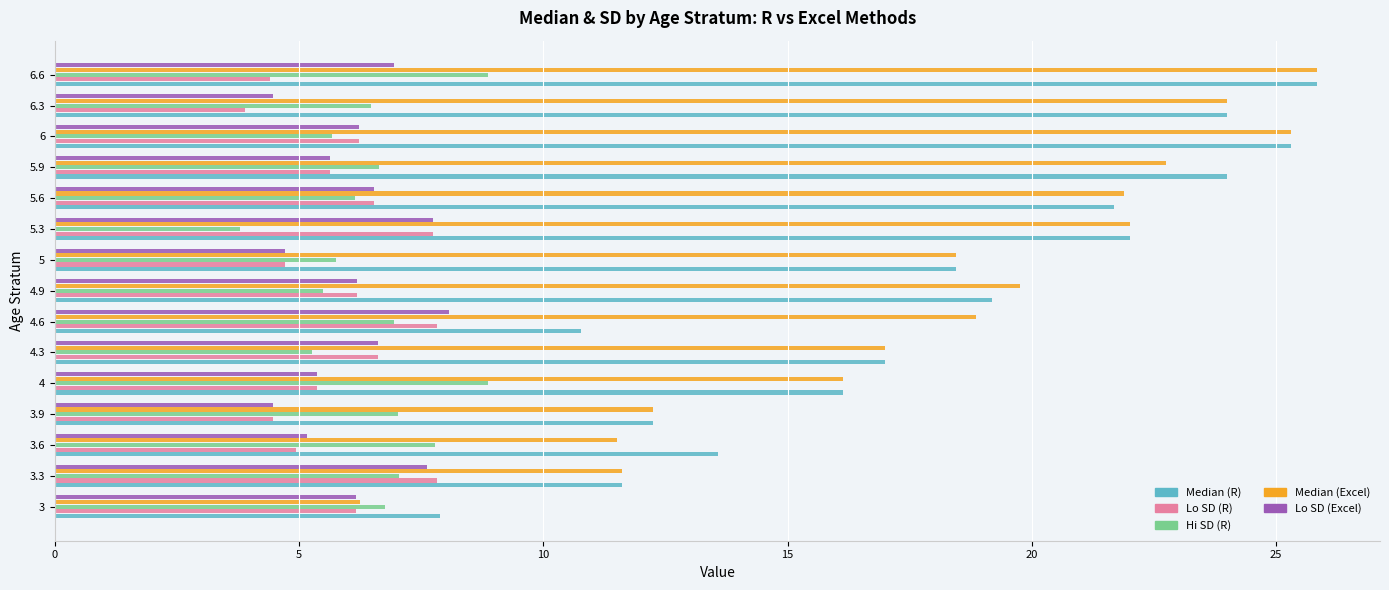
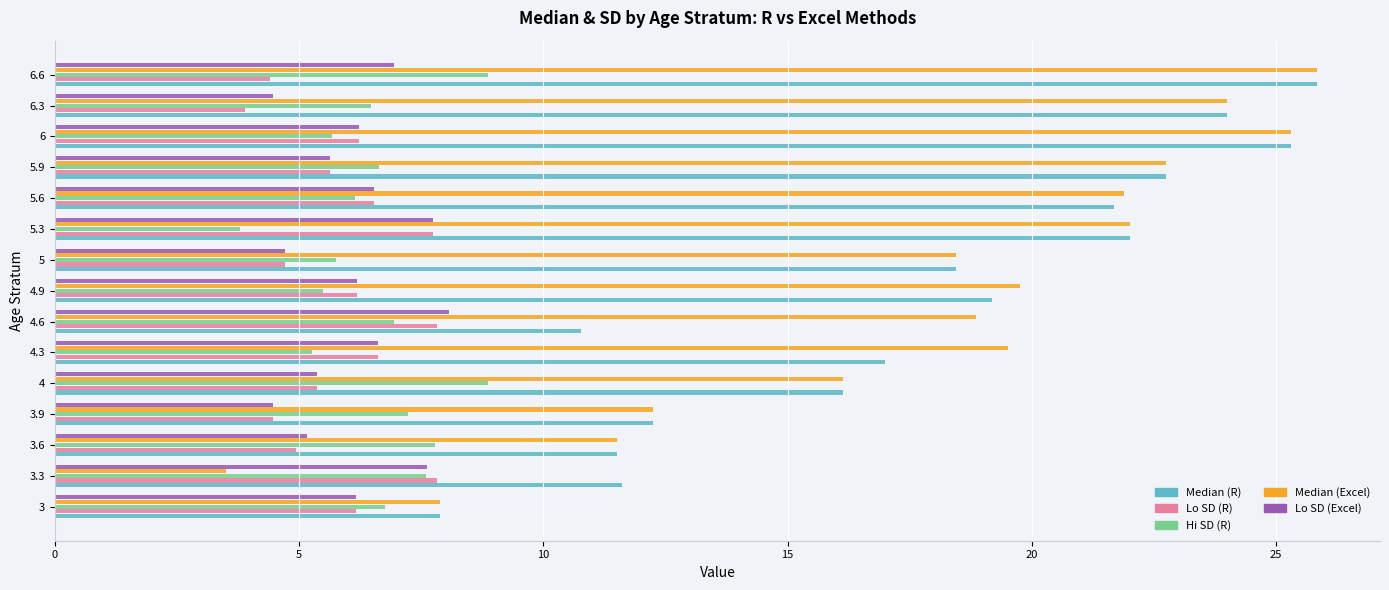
  {
    "Median (R)": {
      "6.6": 25.8,
      "6.3": 24.0,
      "6": 25.3,
-     "5.9": 24.0,
+     "5.9": 22.7,
      "5.6": 21.7,
      "5.3": 22.0,
      "5": 18.4,
      "4.9": 19.2,
      "4.6": 10.8,
      "4.3": 17.0,
      "4": 16.1,
      "3.9": 12.3,
-     "3.6": 13.6,
+     "3.6": 11.5,
      "3.3": 11.6,
      "3": 7.9
    },
    "Lo SD (R)": {
      "6.6": 4.4,
      "6.3": 3.9,
      "6": 6.2,
      "5.9": 5.6,
      "5.6": 6.5,
      "5.3": 7.7,
      "5": 4.7,
      "4.9": 6.2,
      "4.6": 7.8,
      "4.3": 6.6,
      "4": 5.4,
      "3.9": 4.5,
      "3.6": 4.9,
      "3.3": 7.8,
      "3": 6.2
    },
    "Hi SD (R)": {
      "6.6": 8.9,
      "6.3": 6.5,
      "6": 5.7,
      "5.9": 6.6,
      "5.6": 6.1,
      "5.3": 3.8,
      "5": 5.8,
      "4.9": 5.5,
      "4.6": 6.9,
      "4.3": 5.3,
      "4": 8.9,
-     "3.9": 7.0,
+     "3.9": 7.2,
      "3.6": 7.8,
-     "3.3": 7.0,
+     "3.3": 7.6,
      "3": 6.8
    },
    "Median (Excel)": {
      "6.6": 25.8,
      "6.3": 24.0,
      "6": 25.3,
      "5.9": 22.8,
      "5.6": 21.9,
      "5.3": 22.0,
      "5": 18.4,
      "4.9": 19.8,
      "4.6": 18.9,
-     "4.3": 17.0,
+     "4.3": 19.5,
      "4": 16.1,
      "3.9": 12.3,
      "3.6": 11.5,
-     "3.3": 11.6,
-     "3": 6.2
+     "3.3": 3.5,
+     "3": 7.9
    },
    "Lo SD (Excel)": {
      "6.6": 6.9,
      "6.3": 4.5,
      "6": 6.2,
      "5.9": 5.6,
      "5.6": 6.5,
      "5.3": 7.7,
      "5": 4.7,
      "4.9": 6.2,
      "4.6": 8.1,
      "4.3": 6.6,
      "4": 5.4,
      "3.9": 4.5,
      "3.6": 5.2,
      "3.3": 7.6,
      "3": 6.2
    }
  }
